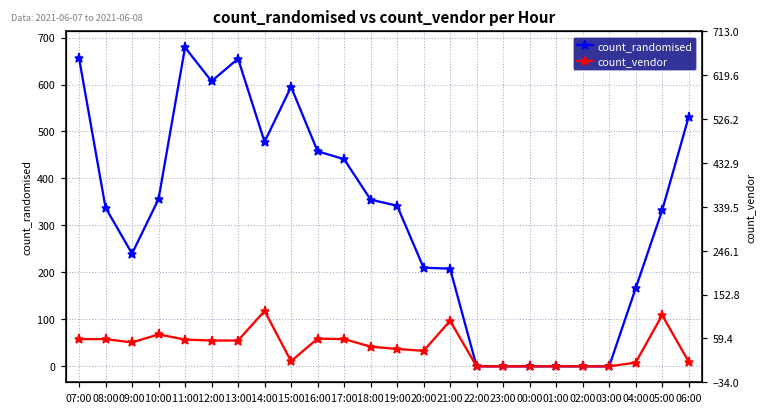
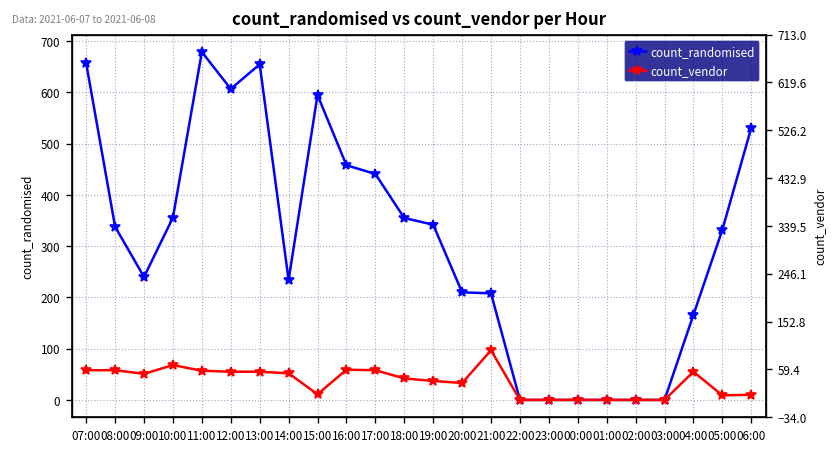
  {
    "count_randomised": {
      "07:00": 660,
      "08:00": 340,
      "09:00": 240,
      "10:00": 360,
      "11:00": 680,
      "12:00": 610,
      "13:00": 660,
-     "14:00": 480,
+     "14:00": 230,
      "15:00": 600,
      "16:00": 460,
      "17:00": 440,
      "18:00": 360,
      "19:00": 340,
      "20:00": 210,
      "21:00": 210,
      "04:00": 170,
      "05:00": 330,
      "06:00": 530
    },
    "count_vendor": {
      "07:00": 60,
      "08:00": 60,
      "09:00": 50,
      "10:00": 70,
      "11:00": 60,
      "12:00": 60,
      "13:00": 60,
-     "14:00": 120,
+     "14:00": 50,
      "15:00": 10,
      "16:00": 60,
      "17:00": 60,
      "18:00": 40,
      "19:00": 40,
      "20:00": 30,
      "21:00": 100,
-     "04:00": 10,
-     "05:00": 110,
+     "04:00": 60,
+     "05:00": 10,
      "06:00": 10
    }
  }
